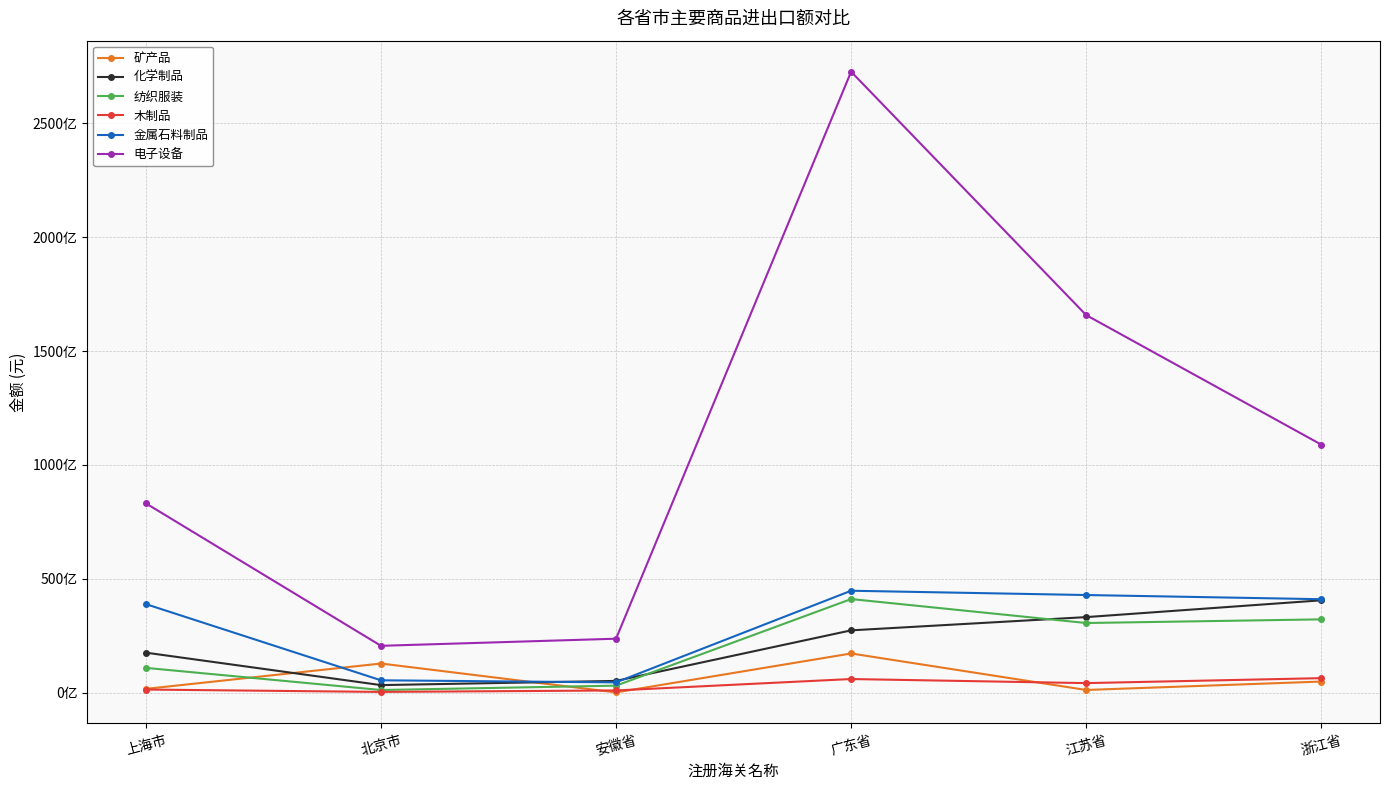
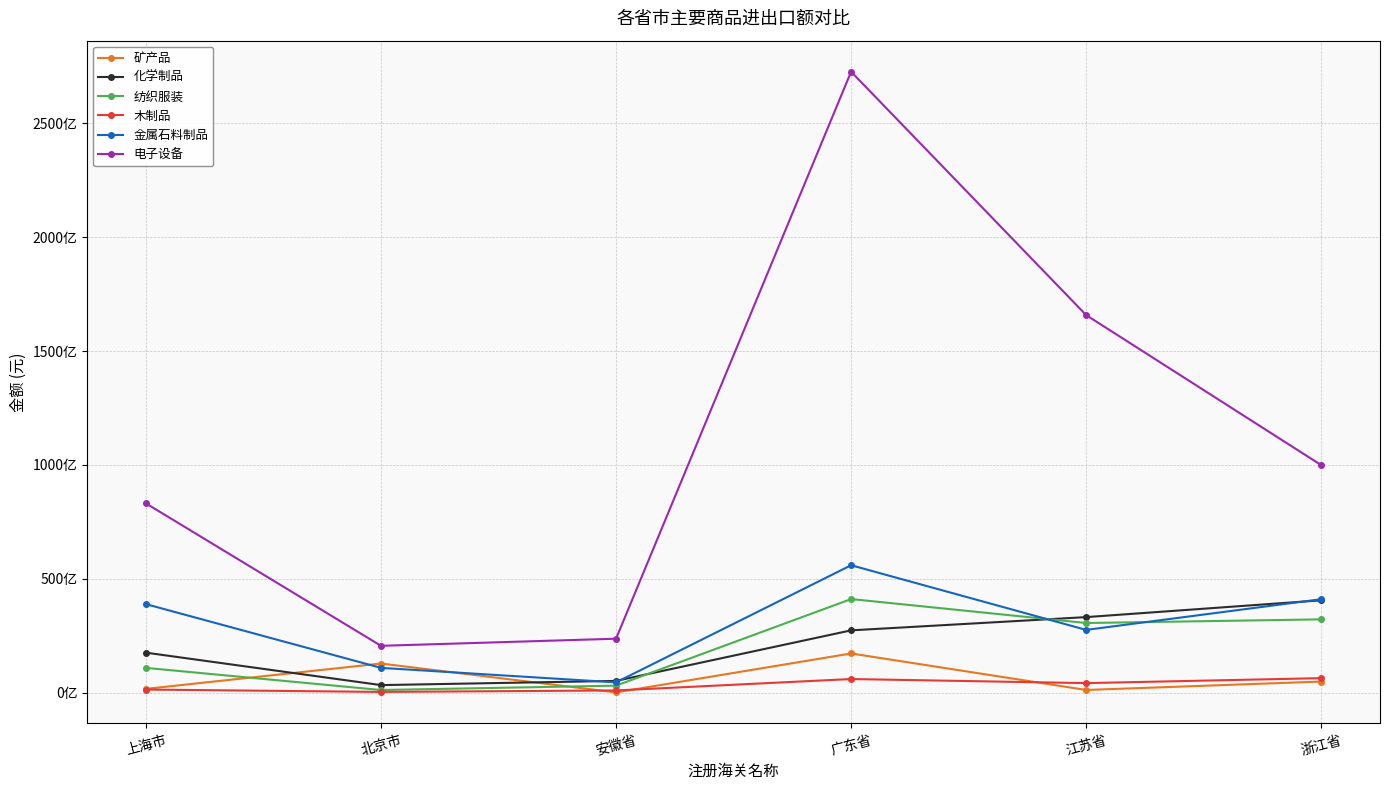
  {
    "矿产品": {
      "北京市": "130亿",
      "广东省": "170亿",
      "江苏省": "10亿",
      "浙江省": "50亿"
    },
    "化学制品": {
      "上海市": "180亿",
      "北京市": "30亿",
      "广东省": "270亿",
      "江苏省": "330亿"
    },
    "纺织服装": {
      "上海市": "110亿",
      "安徽省": "30亿",
      "广东省": "410亿",
      "江苏省": "310亿",
      "浙江省": "320亿"
    },
    "木制品": {
      "广东省": "60亿",
      "江苏省": "40亿",
      "浙江省": "60亿"
    },
    "金属石料制品": {
      "上海市": "390亿",
-     "北京市": "50亿",
-     "广东省": "450亿",
-     "江苏省": "430亿"
+     "北京市": "110亿",
+     "广东省": "560亿",
+     "江苏省": "280亿"
    },
    "电子设备": {
      "上海市": "830亿",
      "北京市": "210亿",
      "安徽省": "240亿",
      "广东省": "2730亿",
      "江苏省": "1660亿",
-     "浙江省": "1090亿"
+     "浙江省": "1000亿"
    }
  }
